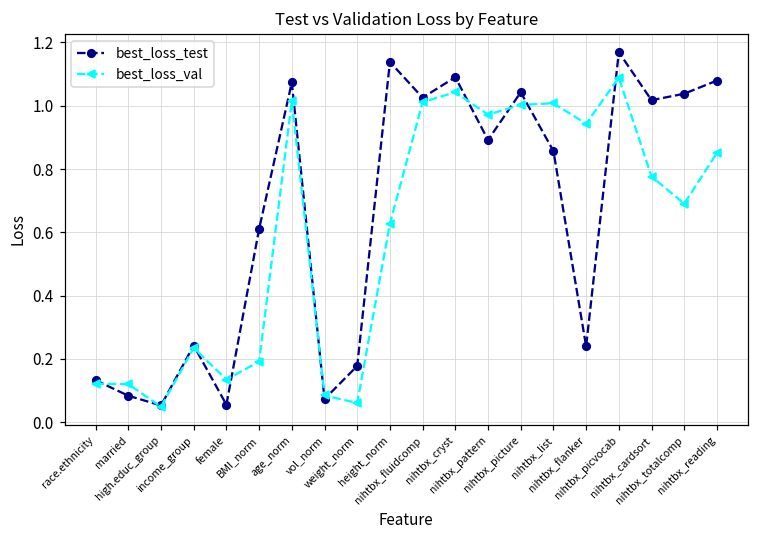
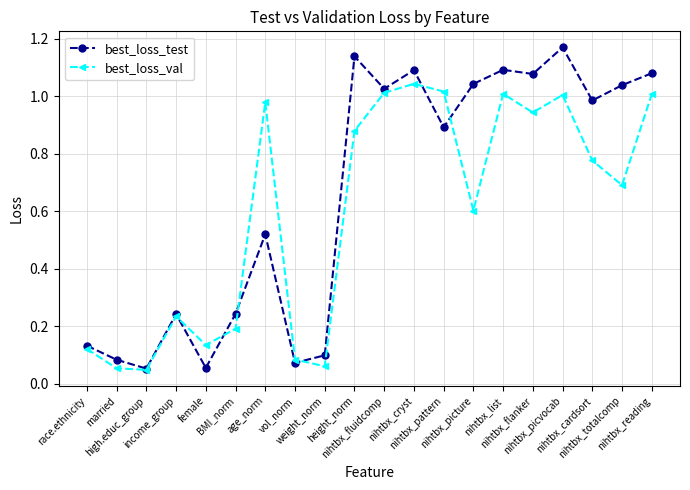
  {
    "best_loss_test": {
      "race.ethnicity": 0.13,
      "married": 0.08,
      "female": 0.06,
-     "BMI_norm": 0.61,
-     "age_norm": 1.07,
+     "BMI_norm": 0.24,
+     "age_norm": 0.52,
      "vol_norm": 0.07,
-     "weight_norm": 0.18,
+     "weight_norm": 0.10,
      "height_norm": 1.14,
      "nihtbx_fluidcomp": 1.03,
      "nihtbx_cryst": 1.09,
      "nihtbx_pattern": 0.89,
      "nihtbx_picture": 1.04,
-     "nihtbx_list": 0.86,
-     "nihtbx_flanker": 0.24,
+     "nihtbx_list": 1.09,
+     "nihtbx_flanker": 1.08,
      "nihtbx_picvocab": 1.17,
-     "nihtbx_cardsort": 1.02,
+     "nihtbx_cardsort": 0.98,
      "nihtbx_totalcomp": 1.04,
      "nihtbx_reading": 1.08
    },
    "best_loss_val": {
      "race.ethnicity": 0.12,
-     "married": 0.12,
+     "married": 0.05,
      "female": 0.14,
      "BMI_norm": 0.19,
-     "age_norm": 1.01,
+     "age_norm": 0.98,
      "vol_norm": 0.08,
      "weight_norm": 0.06,
-     "height_norm": 0.63,
+     "height_norm": 0.88,
      "nihtbx_fluidcomp": 1.01,
      "nihtbx_cryst": 1.04,
-     "nihtbx_pattern": 0.97,
-     "nihtbx_picture": 1.00,
+     "nihtbx_pattern": 1.02,
+     "nihtbx_picture": 0.60,
      "nihtbx_list": 1.01,
      "nihtbx_flanker": 0.94,
-     "nihtbx_picvocab": 1.09,
+     "nihtbx_picvocab": 1.00,
      "nihtbx_cardsort": 0.78,
      "nihtbx_totalcomp": 0.69,
-     "nihtbx_reading": 0.85
+     "nihtbx_reading": 1.01
    }
  }
